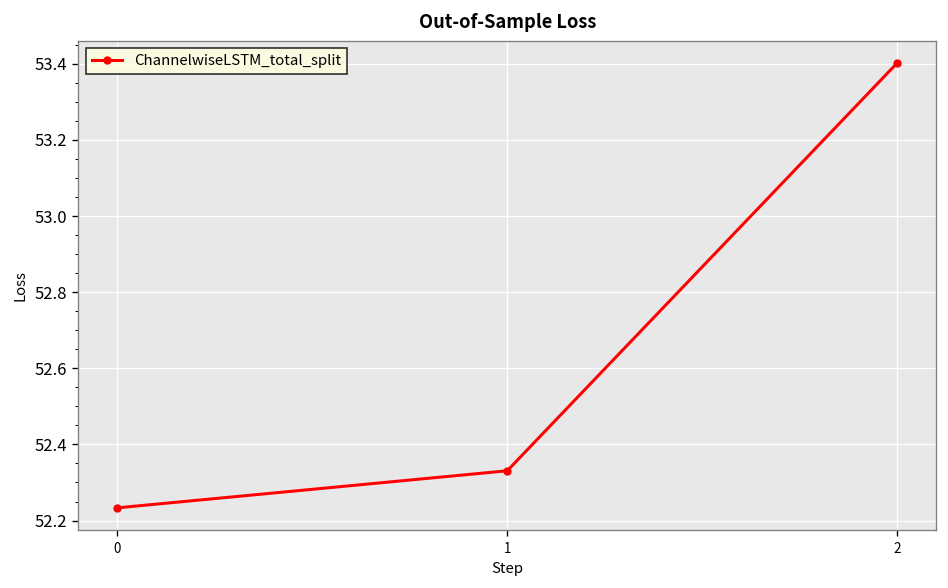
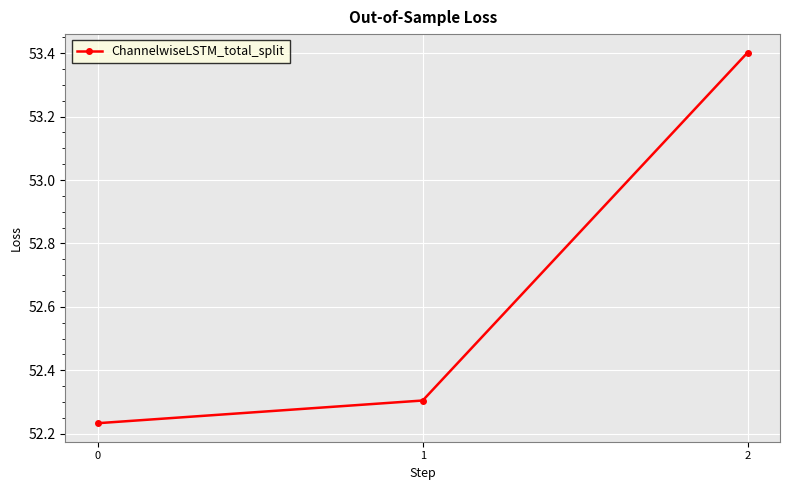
  {
    "0": 52.23,
-   "1": 52.33,
+   "1": 52.30,
    "2": 53.40
  }
